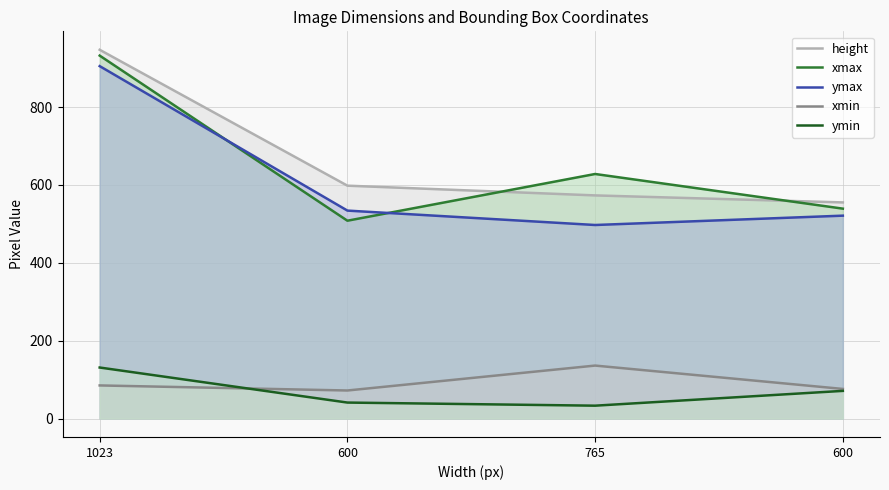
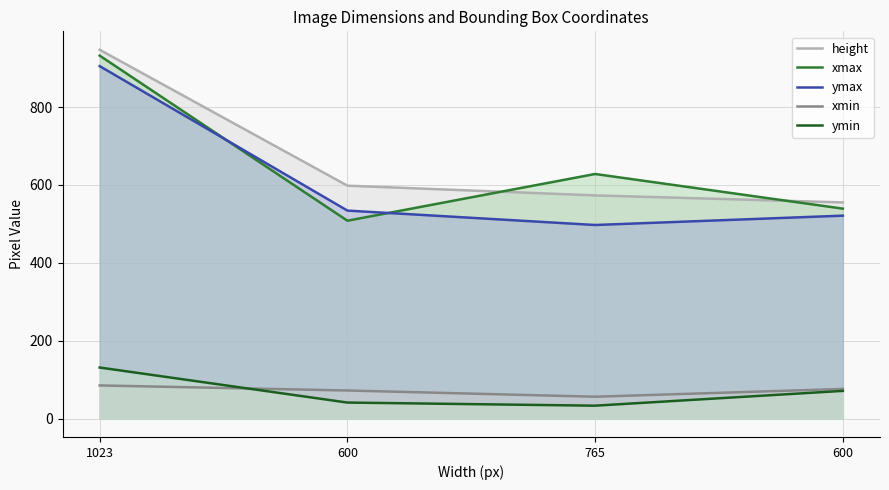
  {
    "height": {
      "1023": 950,
      "765": 570
    },
    "ymax": {
      "1023": 910,
      "765": 500
    },
    "xmin": {
      "1023": 90,
-     "765": 140
+     "765": 60
    }
  }
